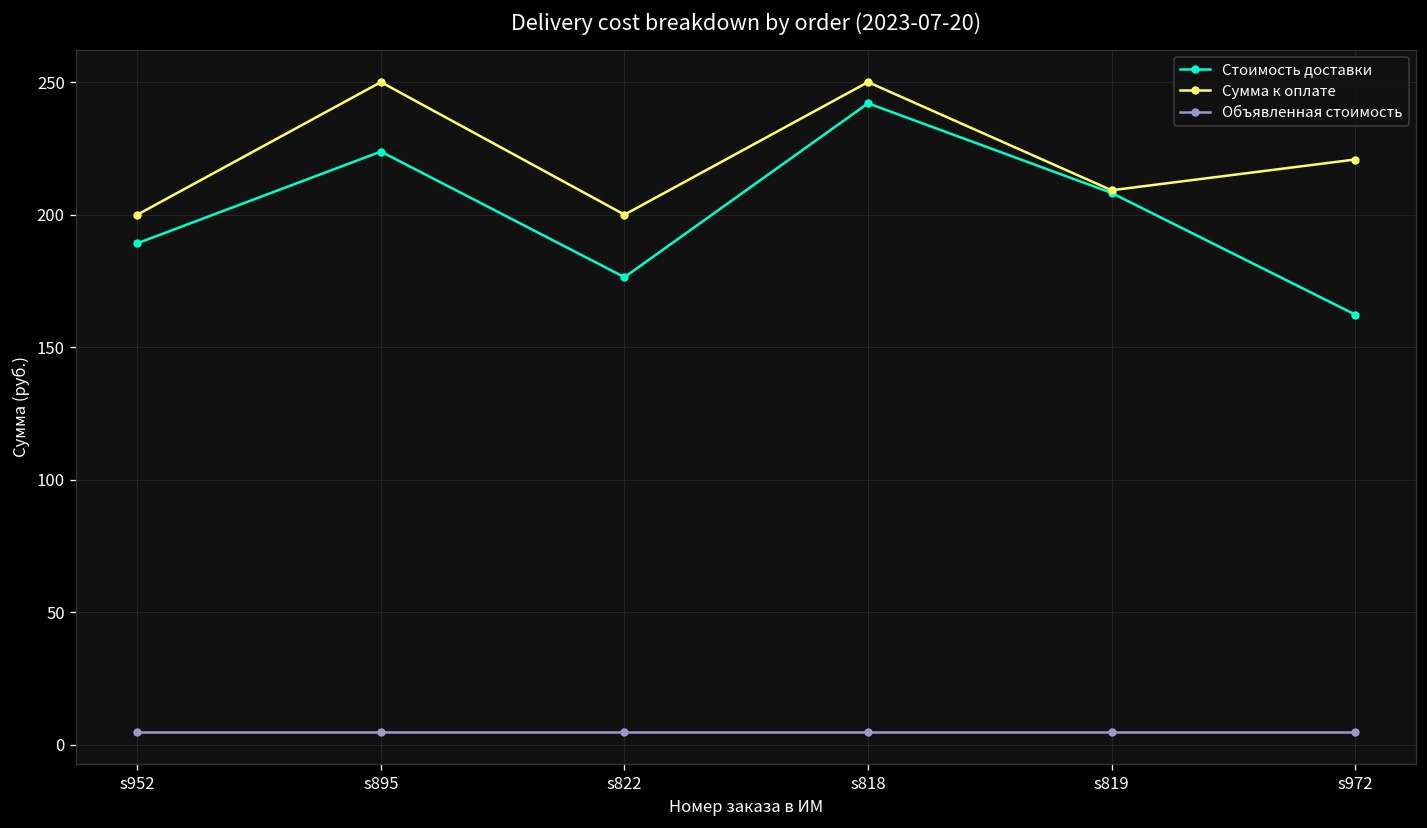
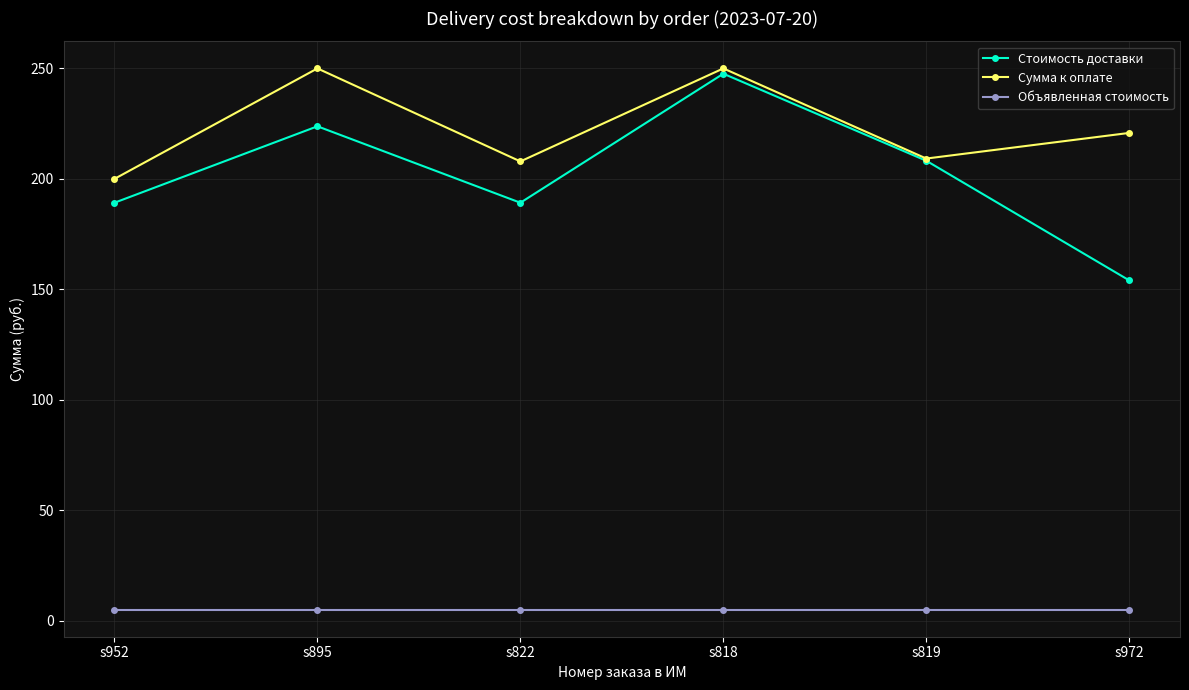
  {
    "Стоимость доставки": {
      "s952": 189,
      "s895": 224,
-     "s822": 176,
-     "s818": 242,
-     "s972": 162
+     "s822": 189,
+     "s818": 248,
+     "s972": 154
    },
    "Сумма к оплате": {
      "s952": 200,
      "s895": 250,
-     "s822": 200,
+     "s822": 208,
      "s818": 250,
      "s972": 221
    },
    "Объявленная стоимость": {
      "s952": 5,
      "s895": 5,
      "s822": 5,
      "s818": 5,
      "s819": 5,
      "s972": 5
    }
  }
